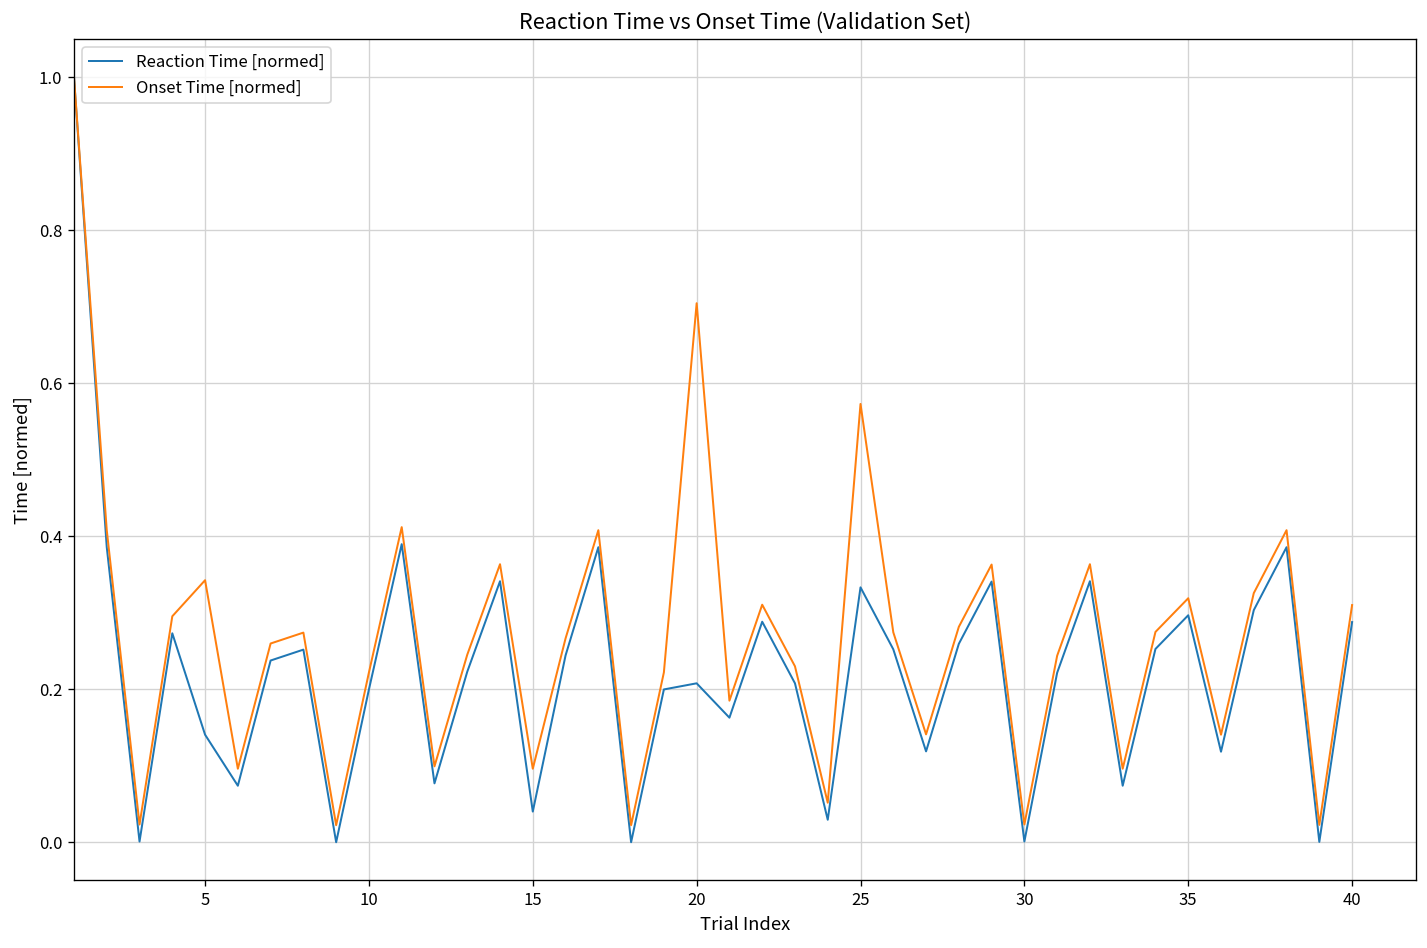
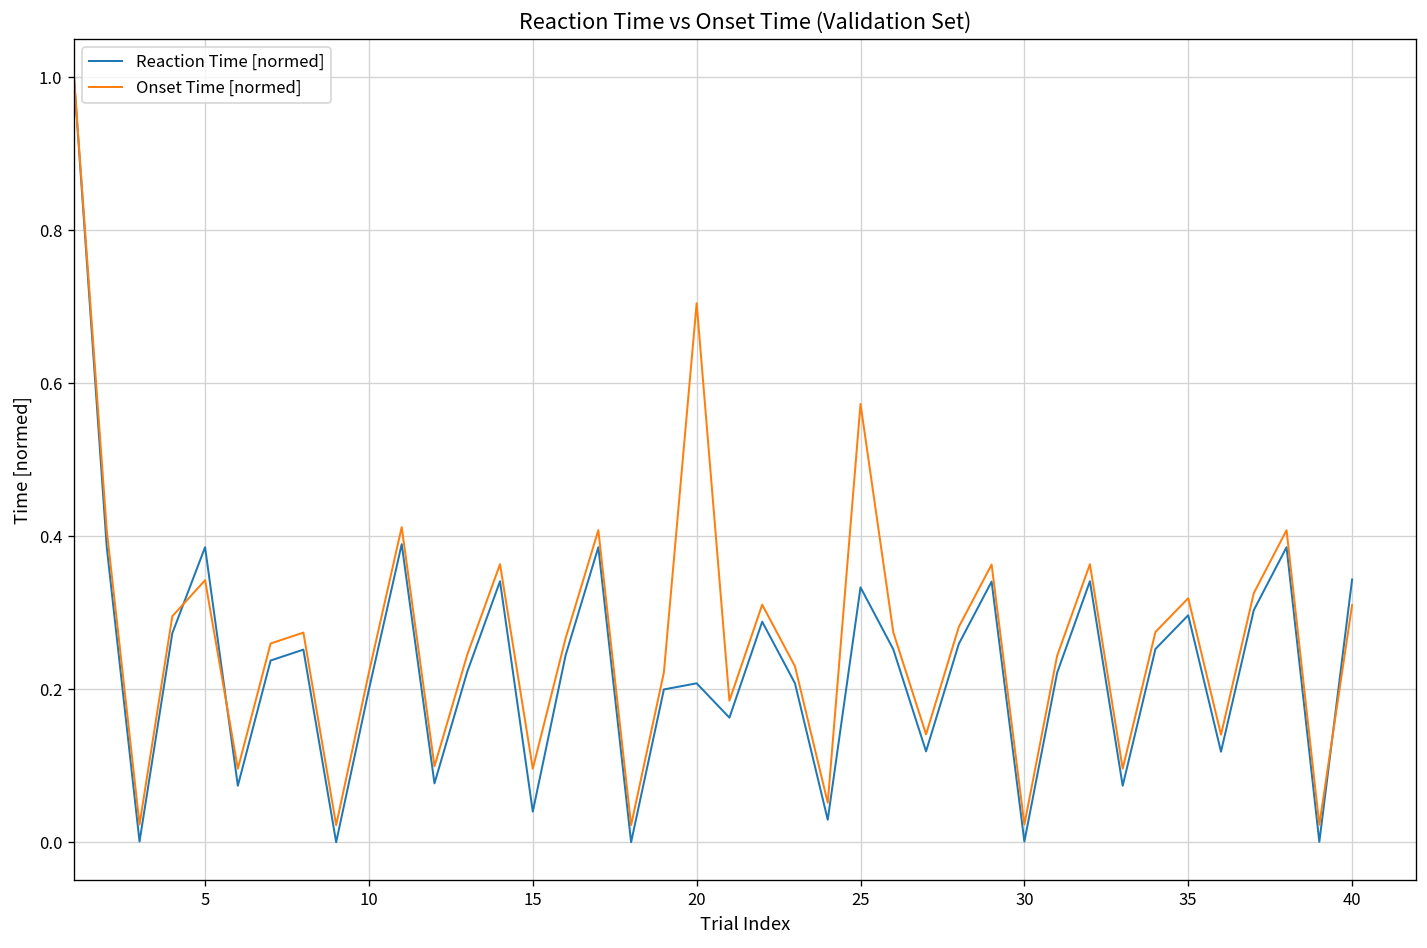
  {
    "Reaction Time [normed]": {
-     "5": 0.14,
+     "5": 0.39,
      "10": 0.20,
      "15": 0.04,
      "20": 0.21,
      "25": 0.33,
      "30": 0.00,
      "35": 0.30,
-     "40": 0.29
+     "40": 0.34
    },
    "Onset Time [normed]": {
      "5": 0.34,
      "10": 0.22,
      "15": 0.10,
      "20": 0.70,
      "25": 0.57,
      "30": 0.02,
      "35": 0.32,
      "40": 0.31
    }
  }
